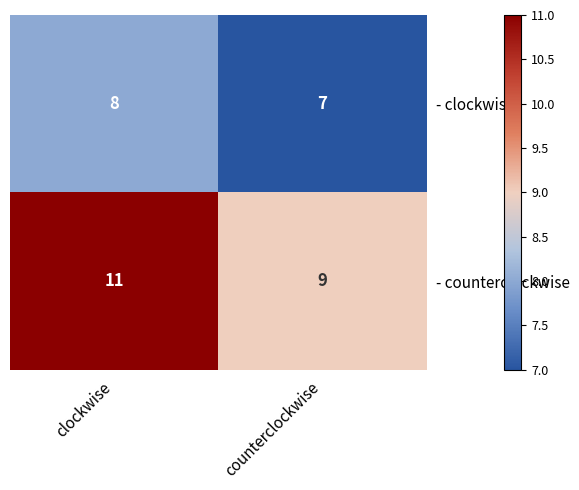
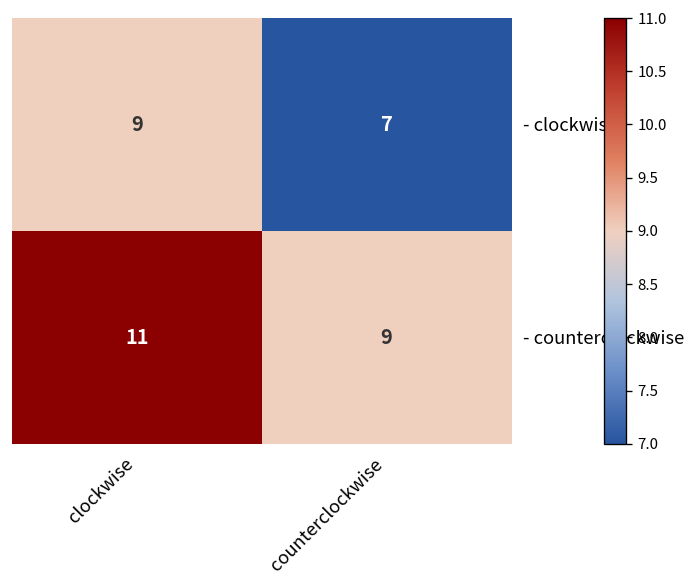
  {
    "- clockwise": {
-     "clockwise": 8,
+     "clockwise": 9,
      "counterclockwise": 7
    },
    "- counterclockwise": {
      "clockwise": 11,
      "counterclockwise": 9
    }
  }
